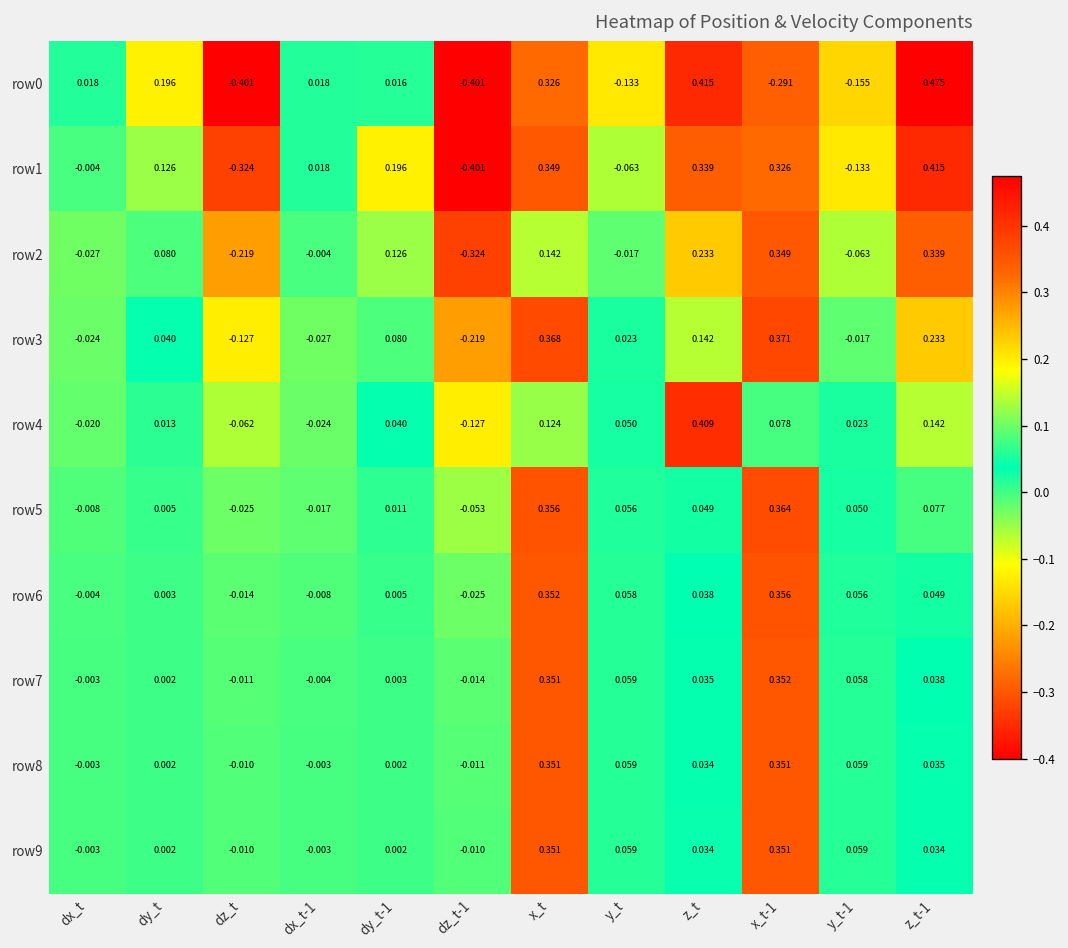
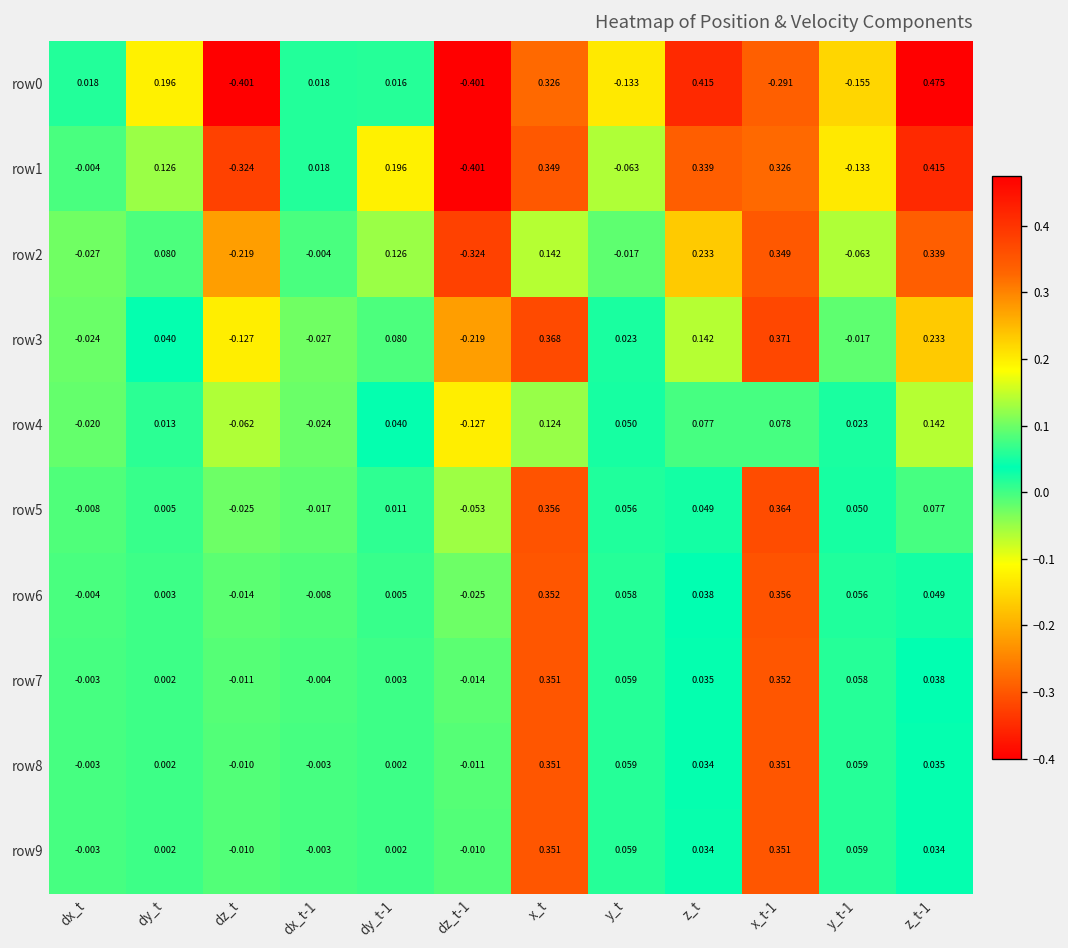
  {
    "row0": {
      "dx_t": 0.018,
      "dy_t": 0.196,
      "dz_t": -0.401,
      "dx_t-1": 0.018,
      "dy_t-1": 0.016,
      "dz_t-1": -0.401,
      "x_t": 0.326,
      "y_t": -0.133,
      "z_t": 0.415,
      "x_t-1": -0.291,
      "y_t-1": -0.155,
      "z_t-1": 0.475
    },
    "row1": {
      "dx_t": -0.004,
      "dy_t": 0.126,
      "dz_t": -0.324,
      "dx_t-1": 0.018,
      "dy_t-1": 0.196,
      "dz_t-1": -0.401,
      "x_t": 0.349,
      "y_t": -0.063,
      "z_t": 0.339,
      "x_t-1": 0.326,
      "y_t-1": -0.133,
      "z_t-1": 0.415
    },
    "row2": {
      "dx_t": -0.027,
      "dy_t": 0.080,
      "dz_t": -0.219,
      "dx_t-1": -0.004,
      "dy_t-1": 0.126,
      "dz_t-1": -0.324,
      "x_t": 0.142,
      "y_t": -0.017,
      "z_t": 0.233,
      "x_t-1": 0.349,
      "y_t-1": -0.063,
      "z_t-1": 0.339
    },
    "row3": {
      "dx_t": -0.024,
      "dy_t": 0.040,
      "dz_t": -0.127,
      "dx_t-1": -0.027,
      "dy_t-1": 0.080,
      "dz_t-1": -0.219,
      "x_t": 0.368,
      "y_t": 0.023,
      "z_t": 0.142,
      "x_t-1": 0.371,
      "y_t-1": -0.017,
      "z_t-1": 0.233
    },
    "row4": {
      "dx_t": -0.020,
      "dy_t": 0.013,
      "dz_t": -0.062,
      "dx_t-1": -0.024,
      "dy_t-1": 0.040,
      "dz_t-1": -0.127,
      "x_t": 0.124,
      "y_t": 0.050,
-     "z_t": 0.409,
+     "z_t": 0.077,
      "x_t-1": 0.078,
      "y_t-1": 0.023,
      "z_t-1": 0.142
    },
    "row5": {
      "dx_t": -0.008,
      "dy_t": 0.005,
      "dz_t": -0.025,
      "dx_t-1": -0.017,
      "dy_t-1": 0.011,
      "dz_t-1": -0.053,
      "x_t": 0.356,
      "y_t": 0.056,
      "z_t": 0.049,
      "x_t-1": 0.364,
      "y_t-1": 0.050,
      "z_t-1": 0.077
    },
    "row6": {
      "dx_t": -0.004,
      "dy_t": 0.003,
      "dz_t": -0.014,
      "dx_t-1": -0.008,
      "dy_t-1": 0.005,
      "dz_t-1": -0.025,
      "x_t": 0.352,
      "y_t": 0.058,
      "z_t": 0.038,
      "x_t-1": 0.356,
      "y_t-1": 0.056,
      "z_t-1": 0.049
    },
    "row7": {
      "dx_t": -0.003,
      "dy_t": 0.002,
      "dz_t": -0.011,
      "dx_t-1": -0.004,
      "dy_t-1": 0.003,
      "dz_t-1": -0.014,
      "x_t": 0.351,
      "y_t": 0.059,
      "z_t": 0.035,
      "x_t-1": 0.352,
      "y_t-1": 0.058,
      "z_t-1": 0.038
    },
    "row8": {
      "dx_t": -0.003,
      "dy_t": 0.002,
      "dz_t": -0.010,
      "dx_t-1": -0.003,
      "dy_t-1": 0.002,
      "dz_t-1": -0.011,
      "x_t": 0.351,
      "y_t": 0.059,
      "z_t": 0.034,
      "x_t-1": 0.351,
      "y_t-1": 0.059,
      "z_t-1": 0.035
    },
    "row9": {
      "dx_t": -0.003,
      "dy_t": 0.002,
      "dz_t": -0.010,
      "dx_t-1": -0.003,
      "dy_t-1": 0.002,
      "dz_t-1": -0.010,
      "x_t": 0.351,
      "y_t": 0.059,
      "z_t": 0.034,
      "x_t-1": 0.351,
      "y_t-1": 0.059,
      "z_t-1": 0.034
    }
  }
